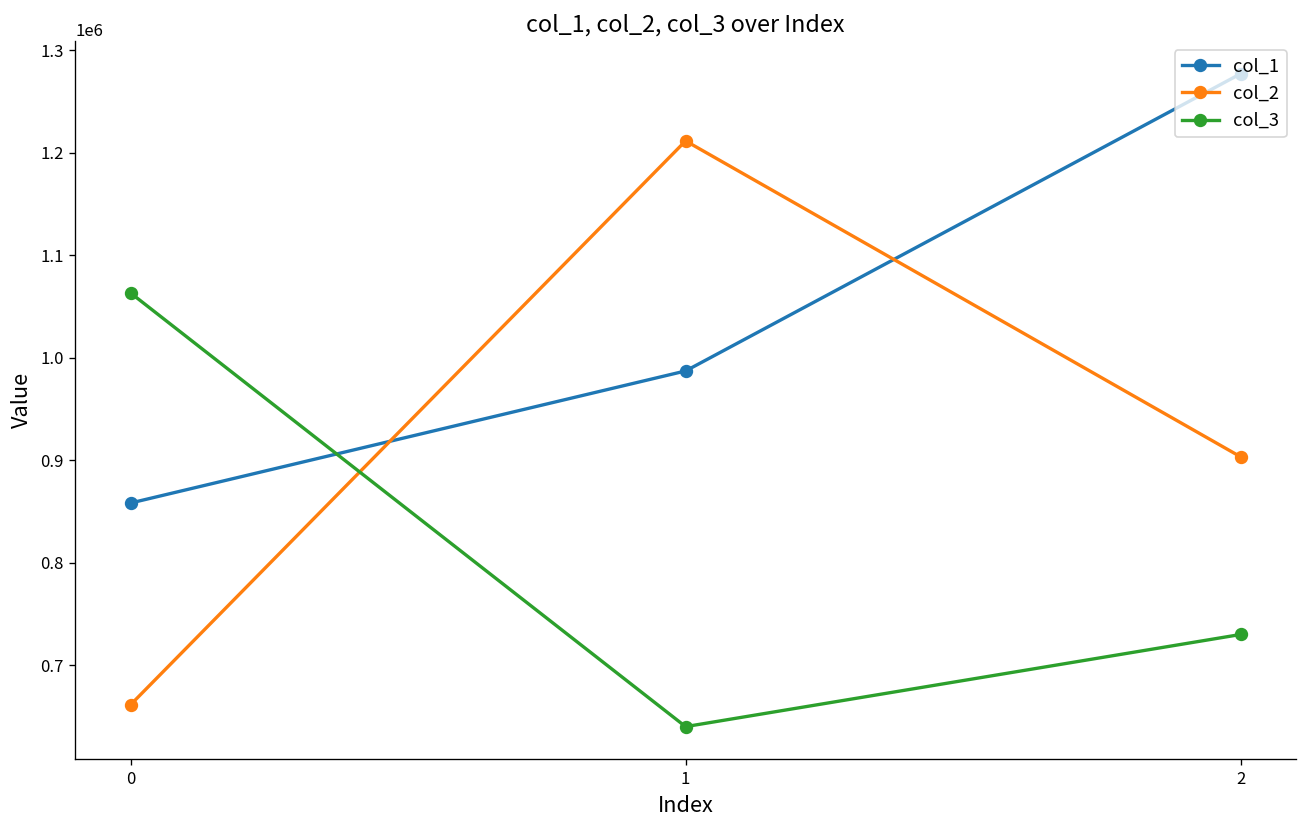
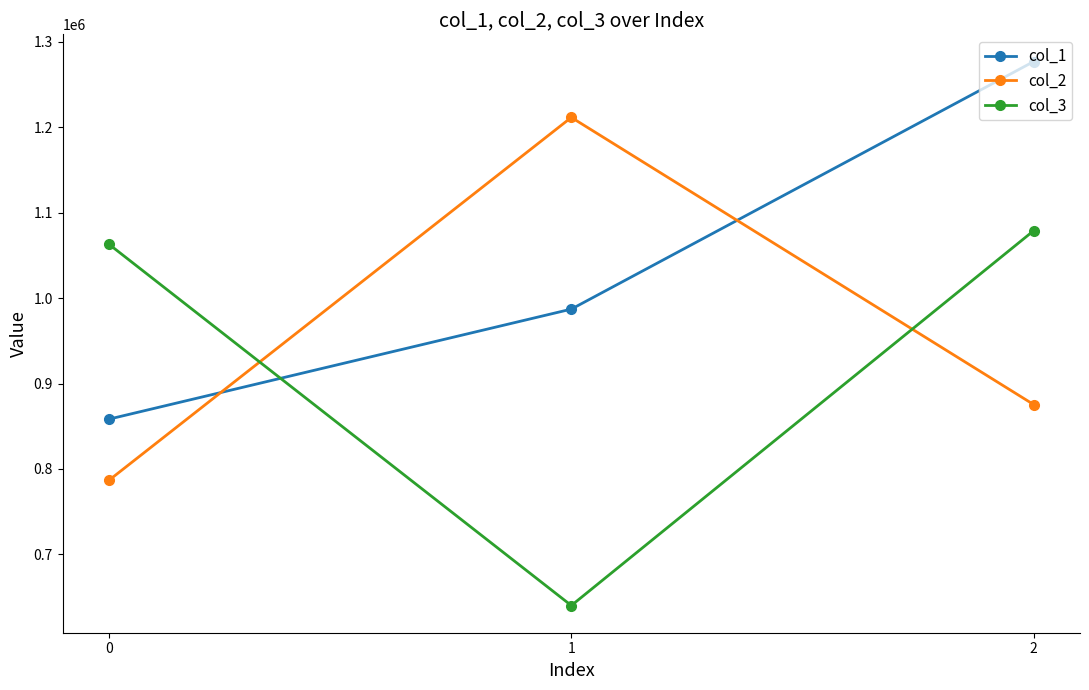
  {
    "col_1": {
      "0": 860000,
      "1": 990000
    },
    "col_2": {
-     "0": 660000,
+     "0": 790000,
      "1": 1210000,
-     "2": 900000
+     "2": 880000
    },
    "col_3": {
      "0": 1060000,
      "1": 640000,
-     "2": 730000
+     "2": 1080000
    }
  }
